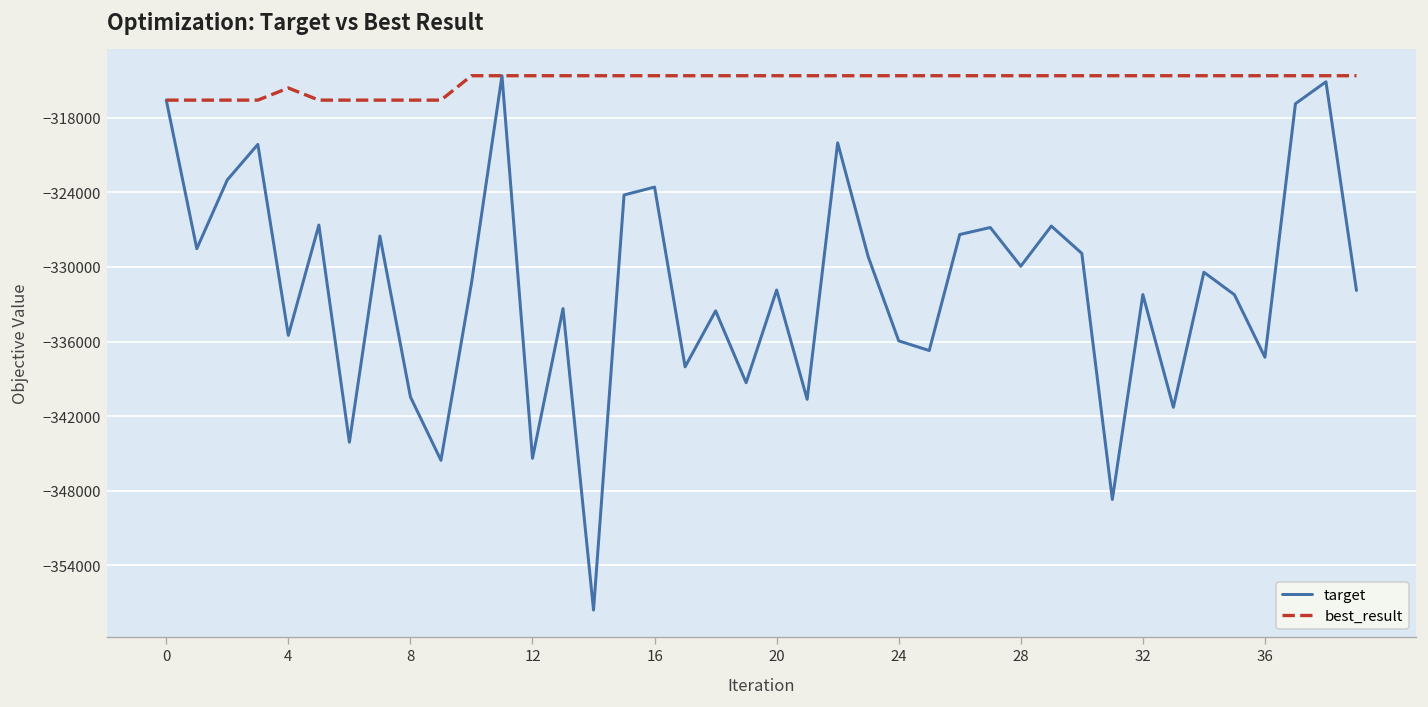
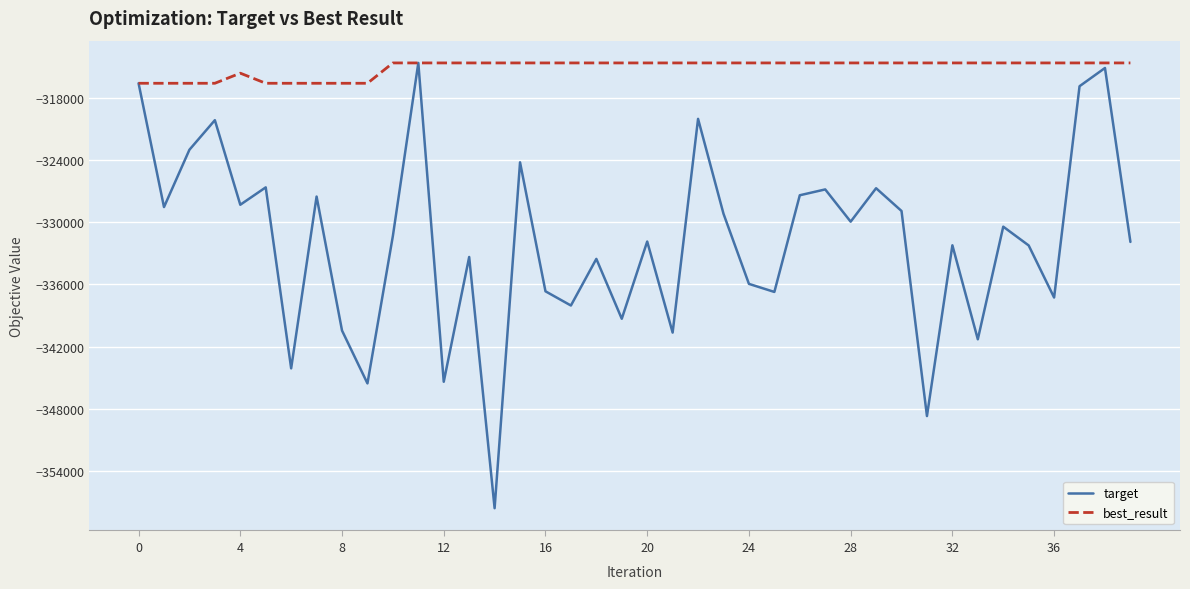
  {
    "target": {
-     "4": -335500,
+     "4": -328300,
      "8": -340400,
      "12": -345400,
-     "16": -323600,
+     "16": -336700,
      "20": -331900,
      "24": -335900,
      "28": -329900,
      "32": -332200,
      "36": -337300
    },
    "best_result": {
      "4": -315600,
      "8": -316600,
      "12": -314600,
      "16": -314600,
      "20": -314600,
      "24": -314600,
      "28": -314600,
      "32": -314600,
      "36": -314600
    }
  }
